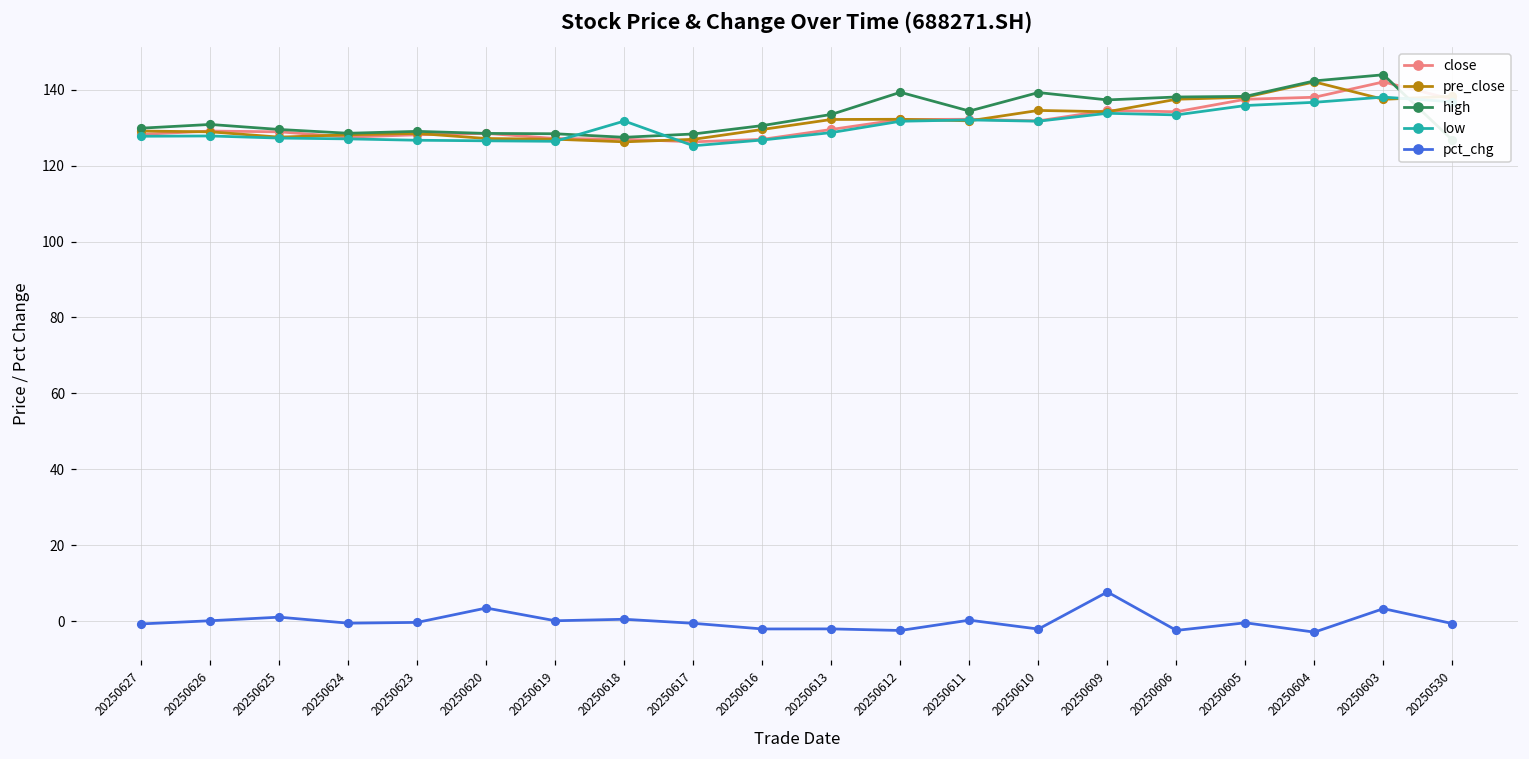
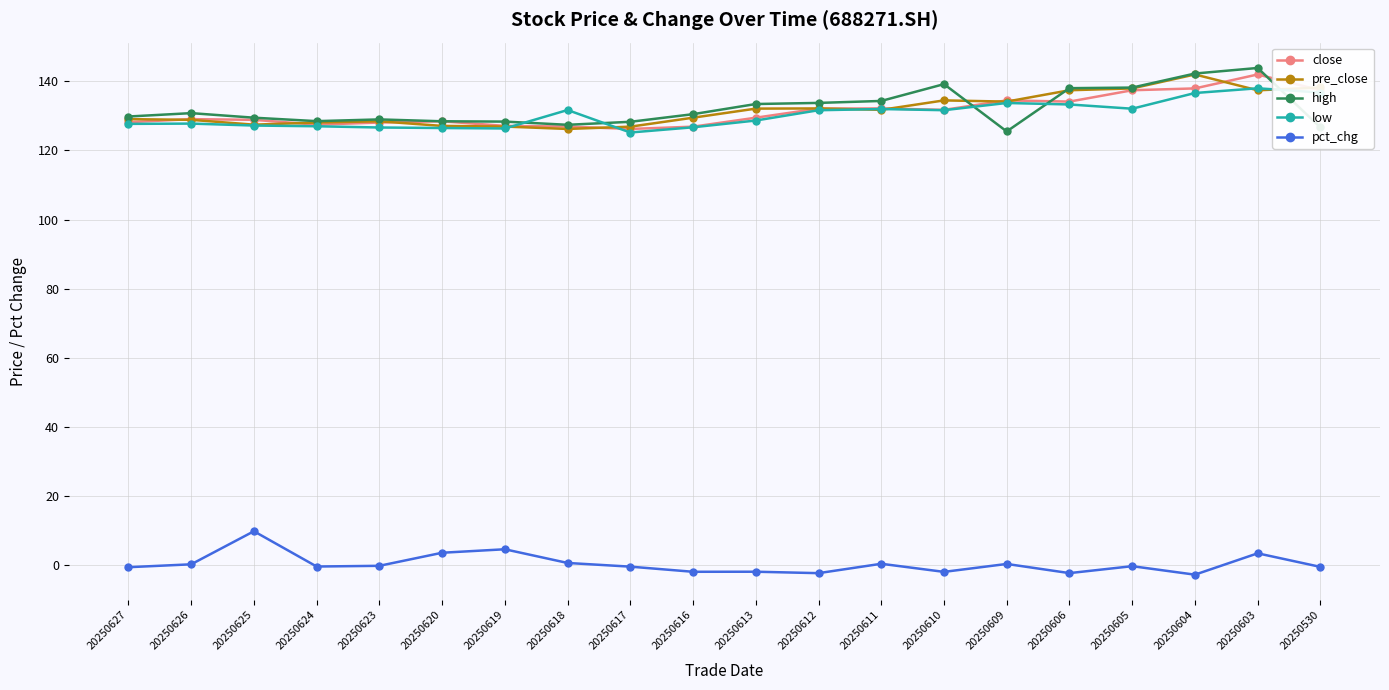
  {
    "close": {
      "20250613": 130,
      "20250606": 134,
      "20250604": 138,
      "20250603": 142
    },
    "pre_close": {
      "20250627": 129,
      "20250616": 130,
      "20250613": 132,
      "20250610": 135
    },
    "high": {
      "20250627": 130,
      "20250626": 131,
      "20250619": 128,
      "20250617": 128,
      "20250616": 131,
      "20250613": 133,
-     "20250612": 139,
+     "20250612": 134,
      "20250611": 134,
      "20250610": 139,
-     "20250609": 137,
+     "20250609": 126,
      "20250603": 144
    },
    "low": {
      "20250626": 128,
      "20250623": 127,
      "20250618": 132,
      "20250617": 125,
      "20250613": 129,
      "20250606": 133,
-     "20250605": 136,
+     "20250605": 132,
      "20250604": 137
    },
    "pct_chg": {
      "20250627": -1,
      "20250626": 0,
-     "20250625": 1,
+     "20250625": 10,
      "20250624": 0,
      "20250623": 0,
      "20250620": 4,
-     "20250619": 0,
+     "20250619": 5,
      "20250618": 1,
      "20250617": -1,
      "20250616": -2,
      "20250613": -2,
      "20250612": -2,
      "20250611": 0,
      "20250610": -2,
-     "20250609": 8,
+     "20250609": 0,
      "20250606": -2,
      "20250605": 0,
      "20250604": -3,
      "20250603": 3,
      "20250530": -1
    }
  }
